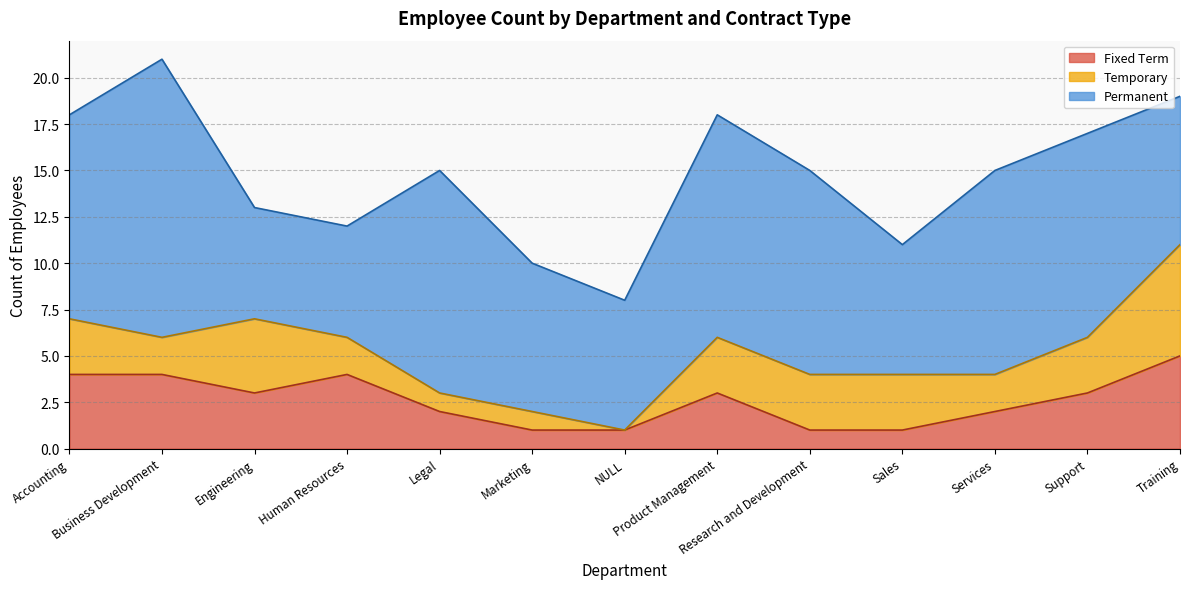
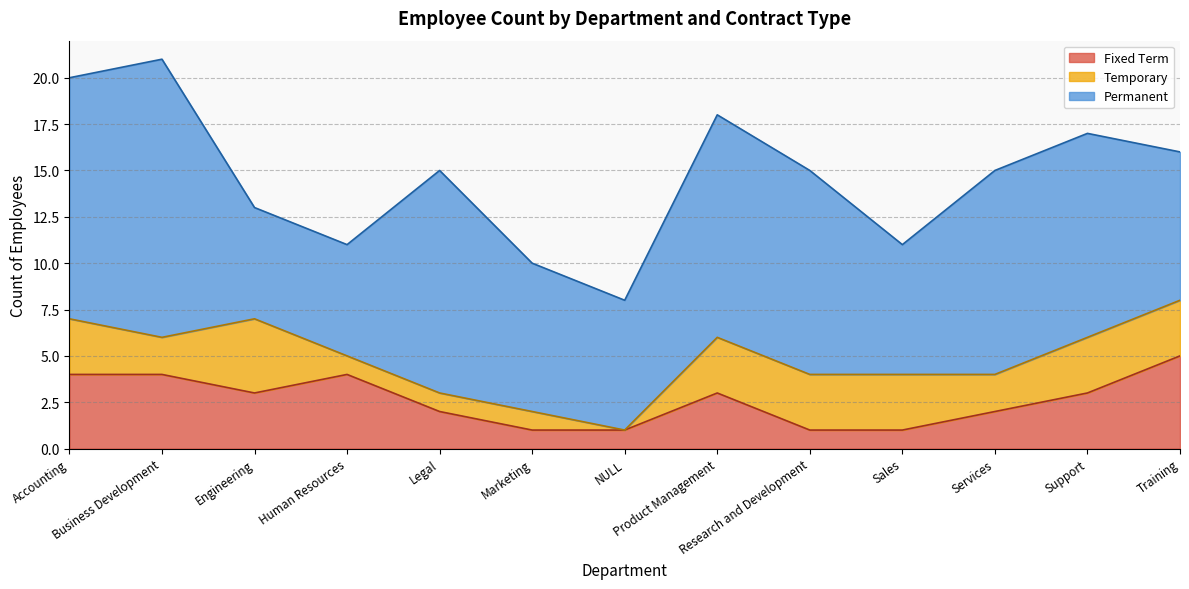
  {
    "Fixed Term": {
      "Accounting": 4,
      "Business Development": 4,
      "Engineering": 3,
      "Human Resources": 4,
      "Legal": 2,
      "Marketing": 1,
      "Product Management": 3,
      "Research and Development": 1,
      "Sales": 1,
      "Services": 2,
      "Support": 3,
      "Training": 5
    },
    "Temporary": {
      "Accounting": 7,
      "Business Development": 6,
      "Engineering": 7,
-     "Human Resources": 2,
+     "Human Resources": 1,
      "Legal": 3,
      "Marketing": 2,
      "Product Management": 6,
      "Research and Development": 4,
      "Sales": 4,
      "Services": 4,
      "Support": 6,
-     "Training": 6
+     "Training": 3
    },
    "Permanent": {
-     "Accounting": 11,
+     "Accounting": 13,
      "Business Development": 15,
      "Engineering": 6,
      "Human Resources": 6,
      "Legal": 12,
      "Marketing": 8,
      "NULL": 7,
      "Product Management": 12,
      "Research and Development": 11,
      "Sales": 7,
      "Services": 11,
      "Support": 11,
      "Training": 8
    }
  }
